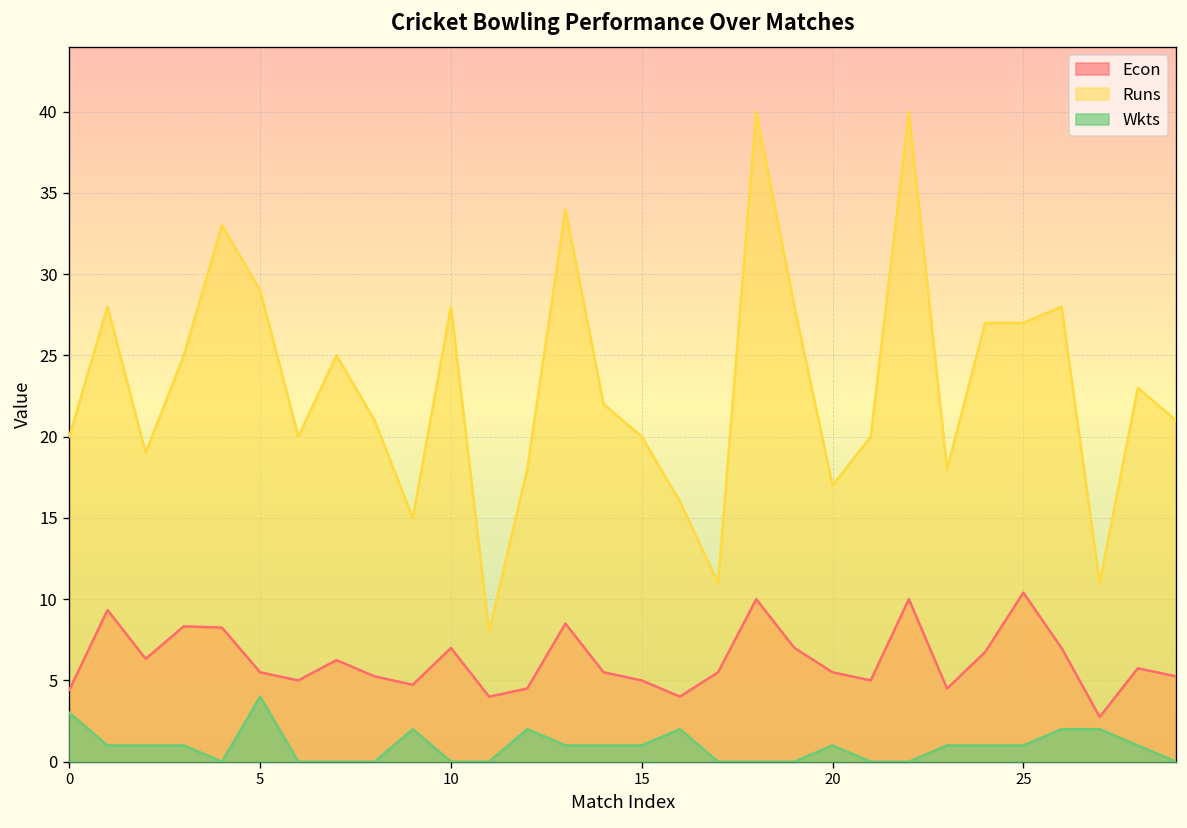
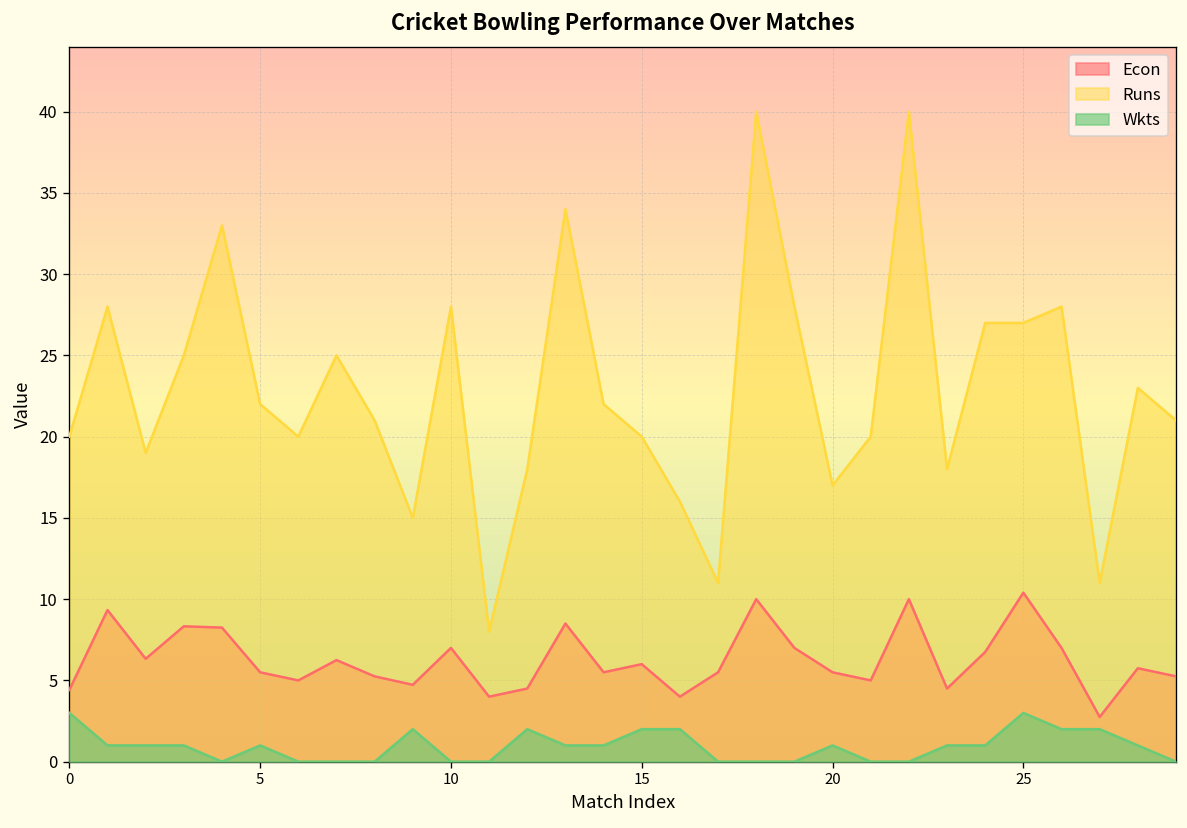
  {
    "Econ": {
      "0": 4.4,
      "5": 5.5,
      "10": 7,
-     "15": 5,
+     "15": 6,
      "20": 5.5,
      "25": 10.4
    },
    "Runs": {
      "0": 20,
-     "5": 29,
+     "5": 22,
      "10": 28,
      "15": 20,
      "20": 17,
      "25": 27
    },
    "Wkts": {
      "0": 3,
-     "5": 4,
+     "5": 1,
      "10": 0,
-     "15": 1,
+     "15": 2,
      "20": 1,
-     "25": 1
+     "25": 3
    }
  }
